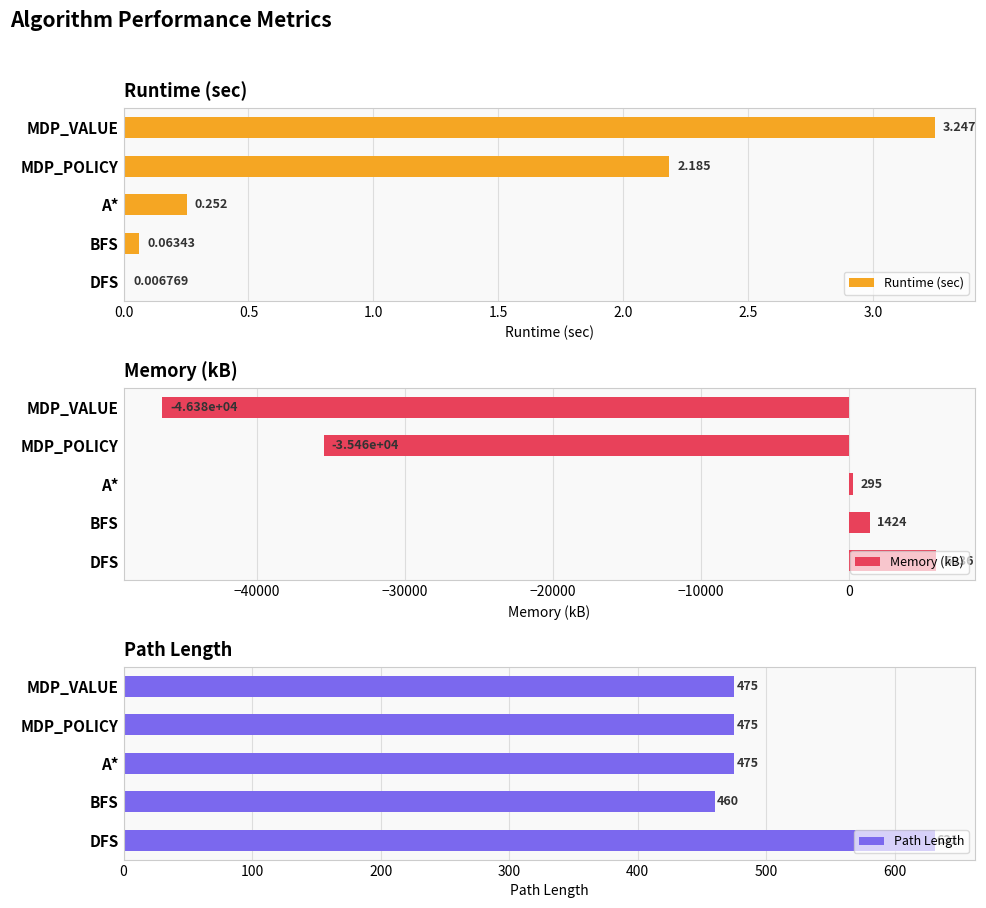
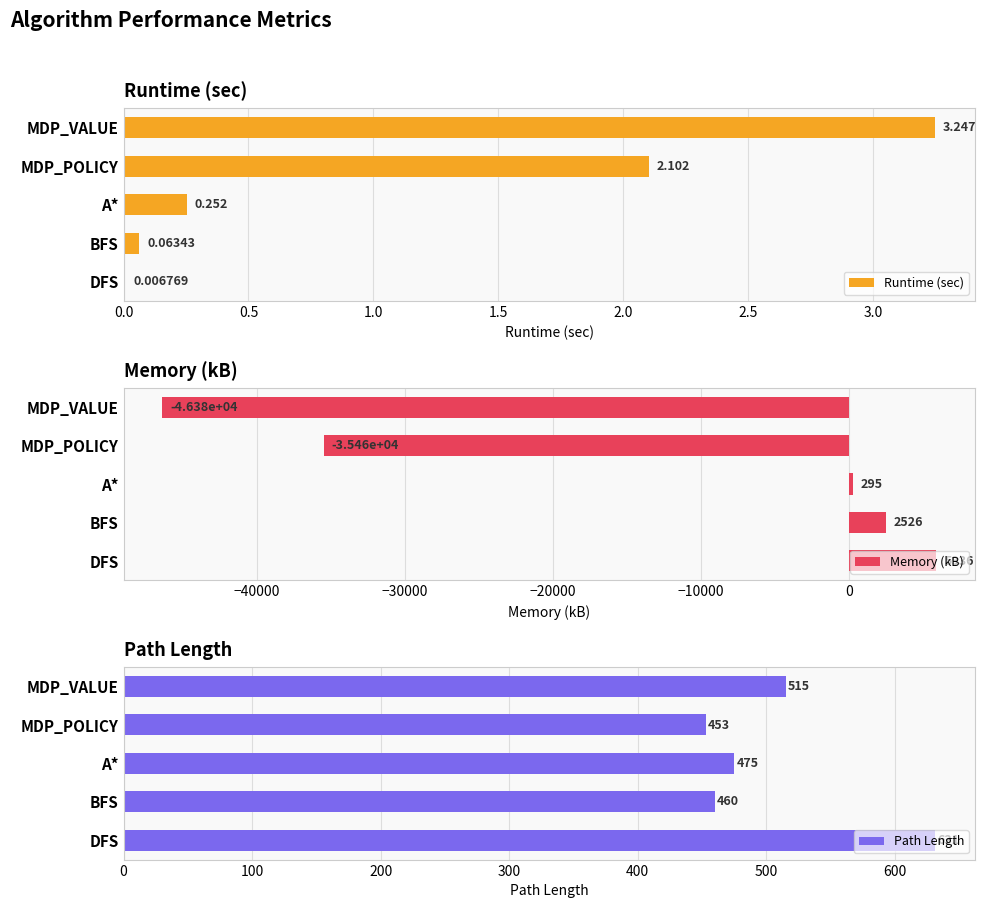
  {
    "Runtime (sec)": {
      "MDP_VALUE": 3.247,
-     "MDP_POLICY": 2.185,
+     "MDP_POLICY": 2.102,
      "A*": 0.252,
      "BFS": 0.06343,
      "DFS": 0.006769
    },
    "Memory (kB)": {
      "A*": 295,
-     "BFS": 1424
+     "BFS": 2526
    },
    "Path Length": {
-     "MDP_VALUE": 475,
-     "MDP_POLICY": 475,
+     "MDP_VALUE": 515,
+     "MDP_POLICY": 453,
      "A*": 475,
      "BFS": 460
    }
  }
